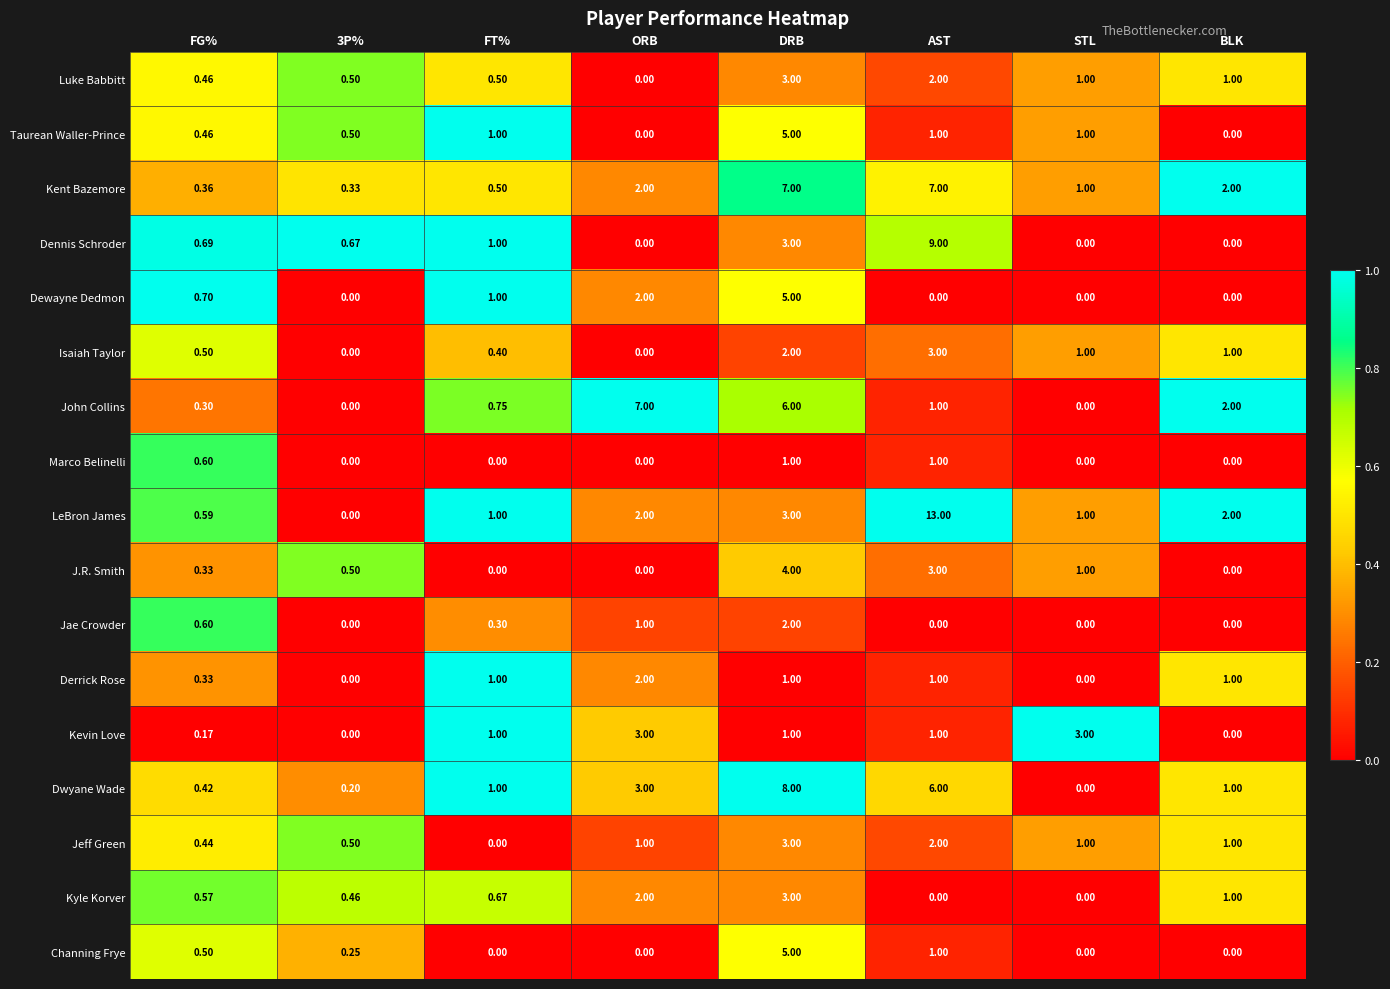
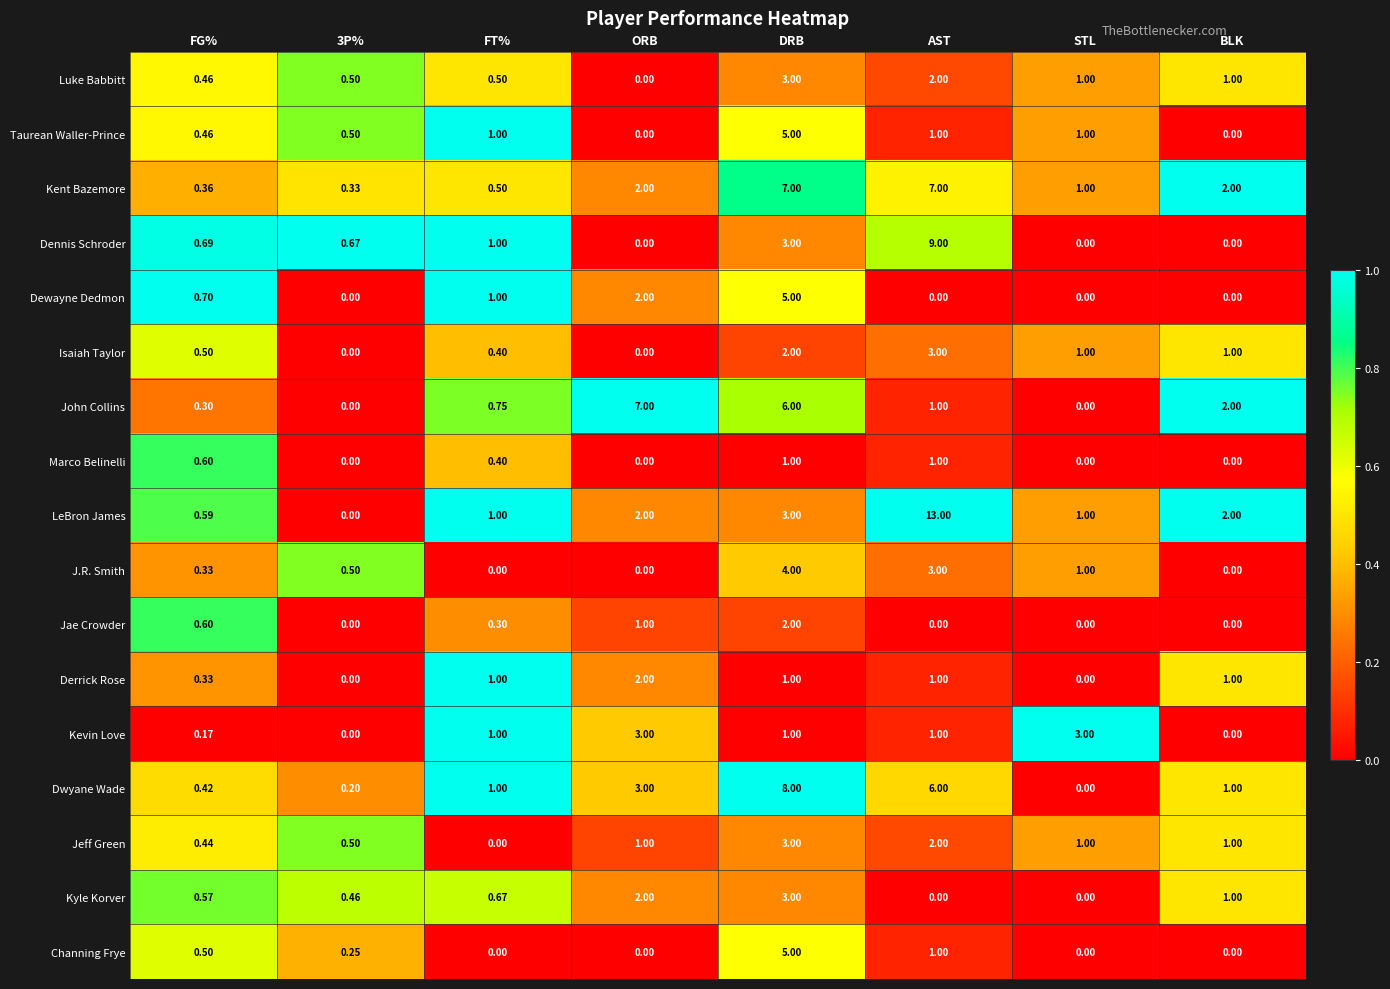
  {
    "Luke Babbitt": {
      "FG%": 0.46,
      "3P%": 0.50,
      "FT%": 0.50,
      "ORB": 0.00,
      "DRB": 3.00,
      "AST": 2.00,
      "STL": 1.00,
      "BLK": 1.00
    },
    "Taurean Waller-Prince": {
      "FG%": 0.46,
      "3P%": 0.50,
      "FT%": 1.00,
      "ORB": 0.00,
      "DRB": 5.00,
      "AST": 1.00,
      "STL": 1.00,
      "BLK": 0.00
    },
    "Kent Bazemore": {
      "FG%": 0.36,
      "3P%": 0.33,
      "FT%": 0.50,
      "ORB": 2.00,
      "DRB": 7.00,
      "AST": 7.00,
      "STL": 1.00,
      "BLK": 2.00
    },
    "Dennis Schroder": {
      "FG%": 0.69,
      "3P%": 0.67,
      "FT%": 1.00,
      "ORB": 0.00,
      "DRB": 3.00,
      "AST": 9.00,
      "STL": 0.00,
      "BLK": 0.00
    },
    "Dewayne Dedmon": {
      "FG%": 0.70,
      "3P%": 0.00,
      "FT%": 1.00,
      "ORB": 2.00,
      "DRB": 5.00,
      "AST": 0.00,
      "STL": 0.00,
      "BLK": 0.00
    },
    "Isaiah Taylor": {
      "FG%": 0.50,
      "3P%": 0.00,
      "FT%": 0.40,
      "ORB": 0.00,
      "DRB": 2.00,
      "AST": 3.00,
      "STL": 1.00,
      "BLK": 1.00
    },
    "John Collins": {
      "FG%": 0.30,
      "3P%": 0.00,
      "FT%": 0.75,
      "ORB": 7.00,
      "DRB": 6.00,
      "AST": 1.00,
      "STL": 0.00,
      "BLK": 2.00
    },
    "Marco Belinelli": {
      "FG%": 0.60,
      "3P%": 0.00,
-     "FT%": 0.00,
+     "FT%": 0.40,
      "ORB": 0.00,
      "DRB": 1.00,
      "AST": 1.00,
      "STL": 0.00,
      "BLK": 0.00
    },
    "LeBron James": {
      "FG%": 0.59,
      "3P%": 0.00,
      "FT%": 1.00,
      "ORB": 2.00,
      "DRB": 3.00,
      "AST": 13.00,
      "STL": 1.00,
      "BLK": 2.00
    },
    "J.R. Smith": {
      "FG%": 0.33,
      "3P%": 0.50,
      "FT%": 0.00,
      "ORB": 0.00,
      "DRB": 4.00,
      "AST": 3.00,
      "STL": 1.00,
      "BLK": 0.00
    },
    "Jae Crowder": {
      "FG%": 0.60,
      "3P%": 0.00,
      "FT%": 0.30,
      "ORB": 1.00,
      "DRB": 2.00,
      "AST": 0.00,
      "STL": 0.00,
      "BLK": 0.00
    },
    "Derrick Rose": {
      "FG%": 0.33,
      "3P%": 0.00,
      "FT%": 1.00,
      "ORB": 2.00,
      "DRB": 1.00,
      "AST": 1.00,
      "STL": 0.00,
      "BLK": 1.00
    },
    "Kevin Love": {
      "FG%": 0.17,
      "3P%": 0.00,
      "FT%": 1.00,
      "ORB": 3.00,
      "DRB": 1.00,
      "AST": 1.00,
      "STL": 3.00,
      "BLK": 0.00
    },
    "Dwyane Wade": {
      "FG%": 0.42,
      "3P%": 0.20,
      "FT%": 1.00,
      "ORB": 3.00,
      "DRB": 8.00,
      "AST": 6.00,
      "STL": 0.00,
      "BLK": 1.00
    },
    "Jeff Green": {
      "FG%": 0.44,
      "3P%": 0.50,
      "FT%": 0.00,
      "ORB": 1.00,
      "DRB": 3.00,
      "AST": 2.00,
      "STL": 1.00,
      "BLK": 1.00
    },
    "Kyle Korver": {
      "FG%": 0.57,
      "3P%": 0.46,
      "FT%": 0.67,
      "ORB": 2.00,
      "DRB": 3.00,
      "AST": 0.00,
      "STL": 0.00,
      "BLK": 1.00
    },
    "Channing Frye": {
      "FG%": 0.50,
      "3P%": 0.25,
      "FT%": 0.00,
      "ORB": 0.00,
      "DRB": 5.00,
      "AST": 1.00,
      "STL": 0.00,
      "BLK": 0.00
    }
  }
